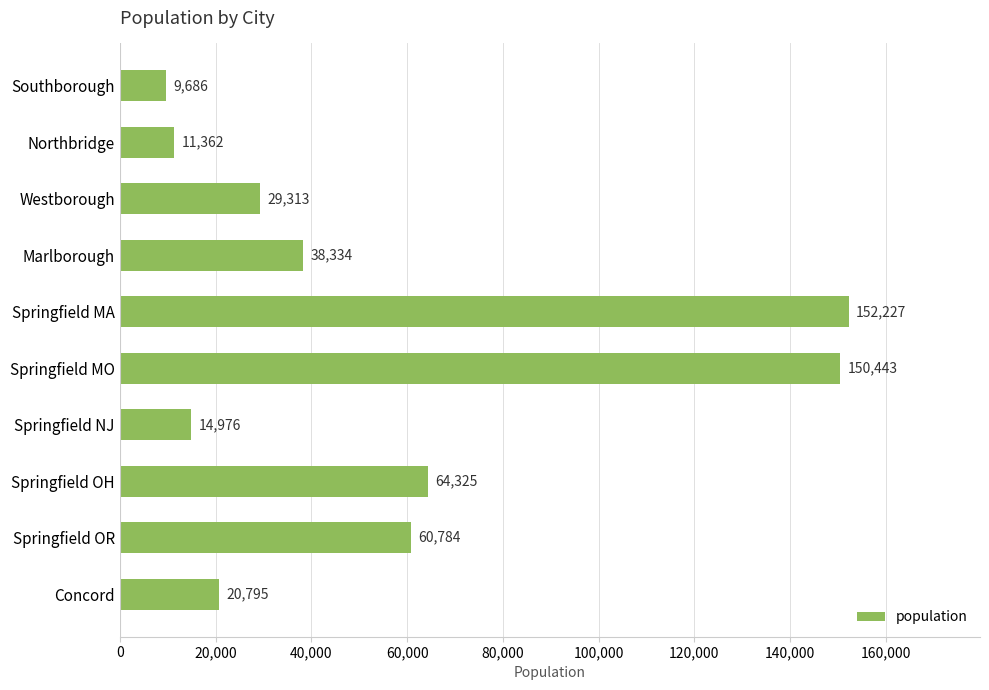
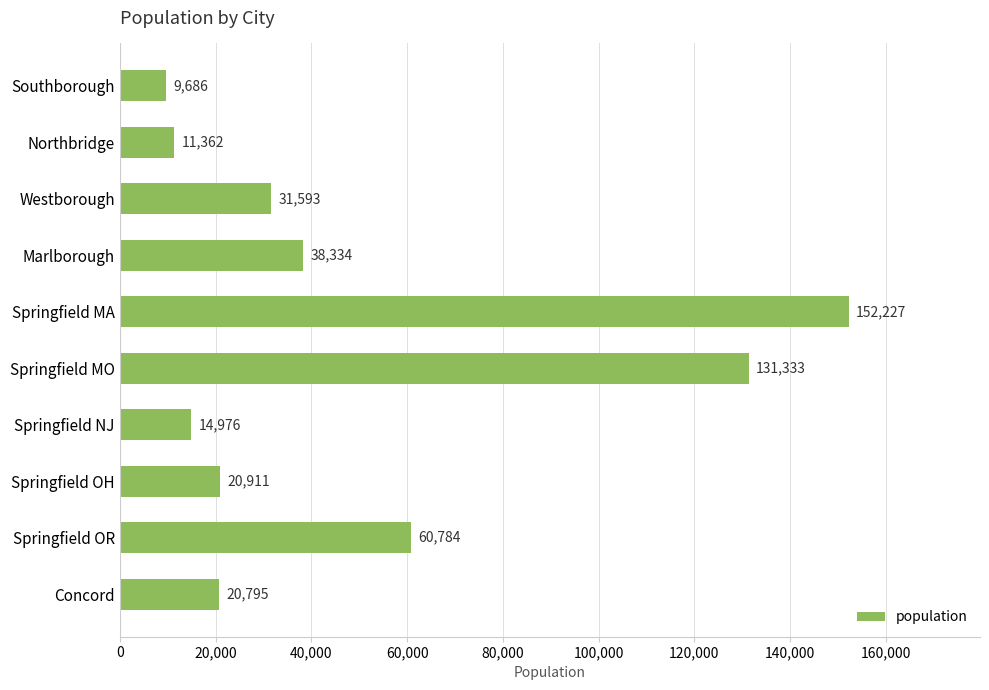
  {
    "Southborough": "9,686",
    "Northbridge": "11,362",
-   "Westborough": "29,313",
+   "Westborough": "31,593",
    "Marlborough": "38,334",
    "Springfield MA": "152,227",
-   "Springfield MO": "150,443",
+   "Springfield MO": "131,333",
    "Springfield NJ": "14,976",
-   "Springfield OH": "64,325",
+   "Springfield OH": "20,911",
    "Springfield OR": "60,784",
    "Concord": "20,795"
  }
